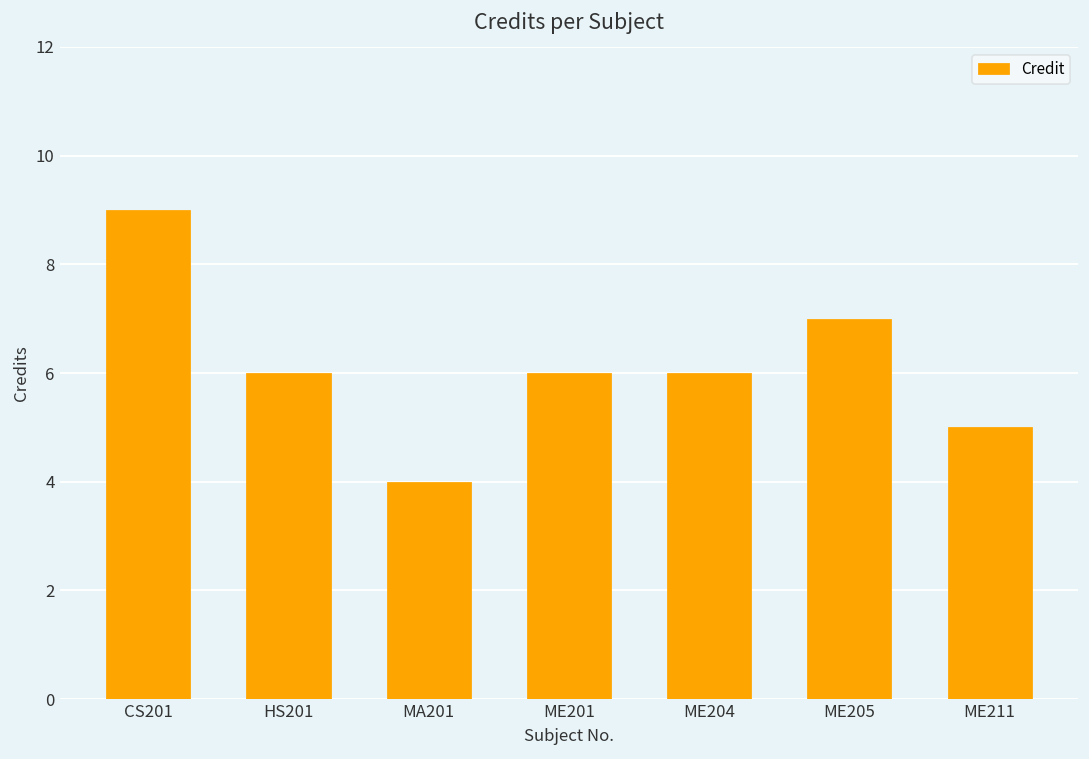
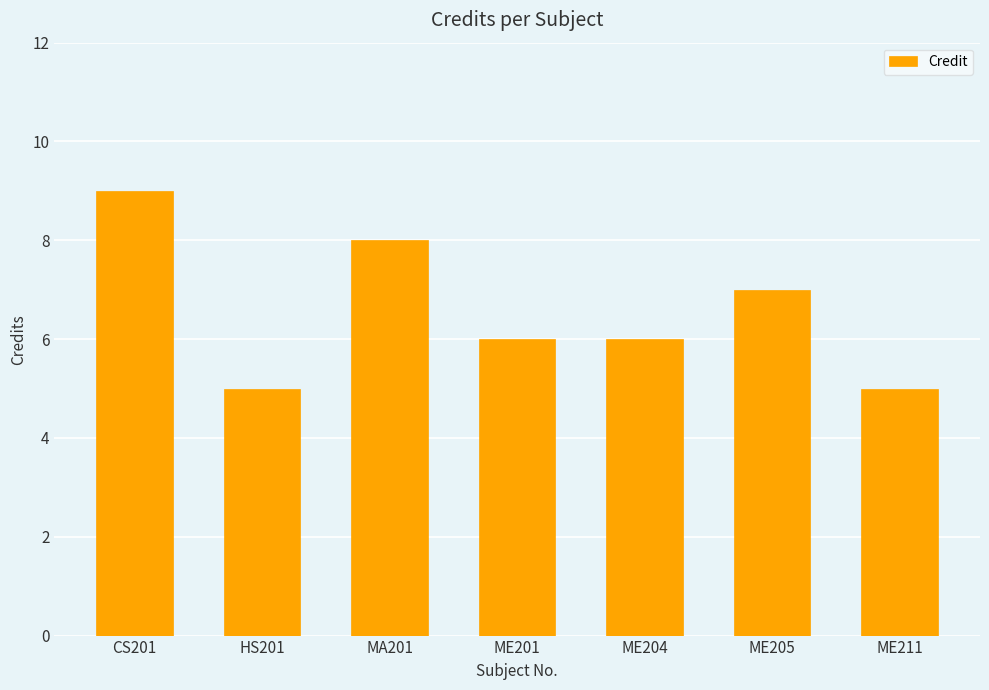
  {
    "CS201": 9,
-   "HS201": 6,
-   "MA201": 4,
+   "HS201": 5,
+   "MA201": 8,
    "ME201": 6,
    "ME204": 6,
    "ME205": 7,
    "ME211": 5
  }
